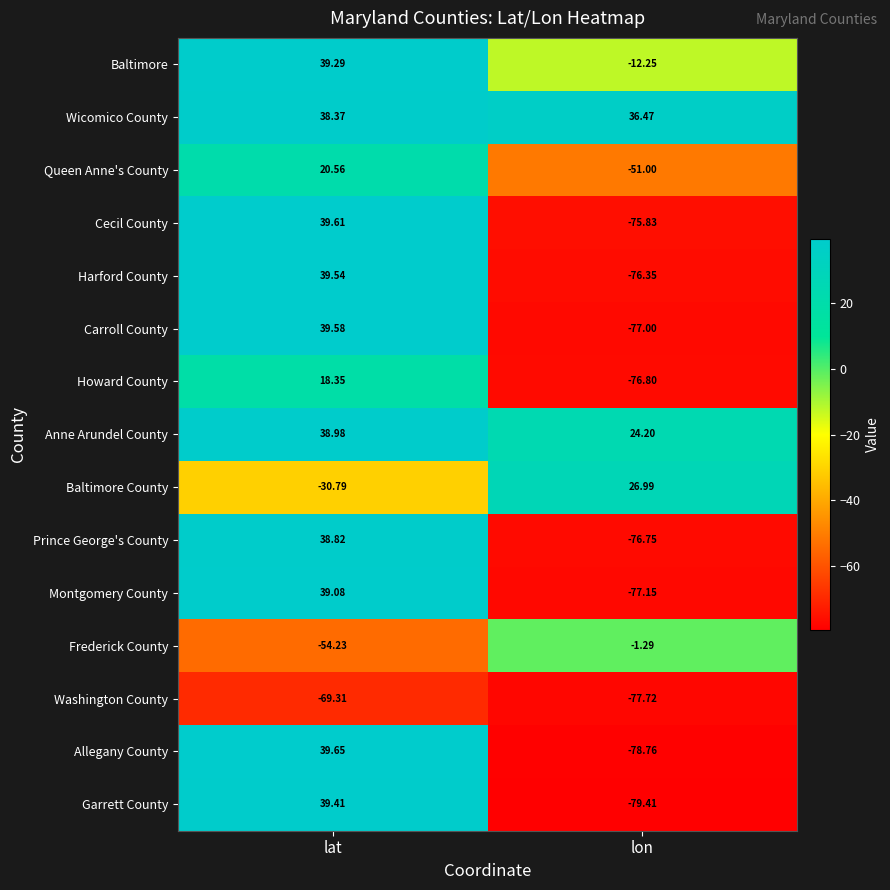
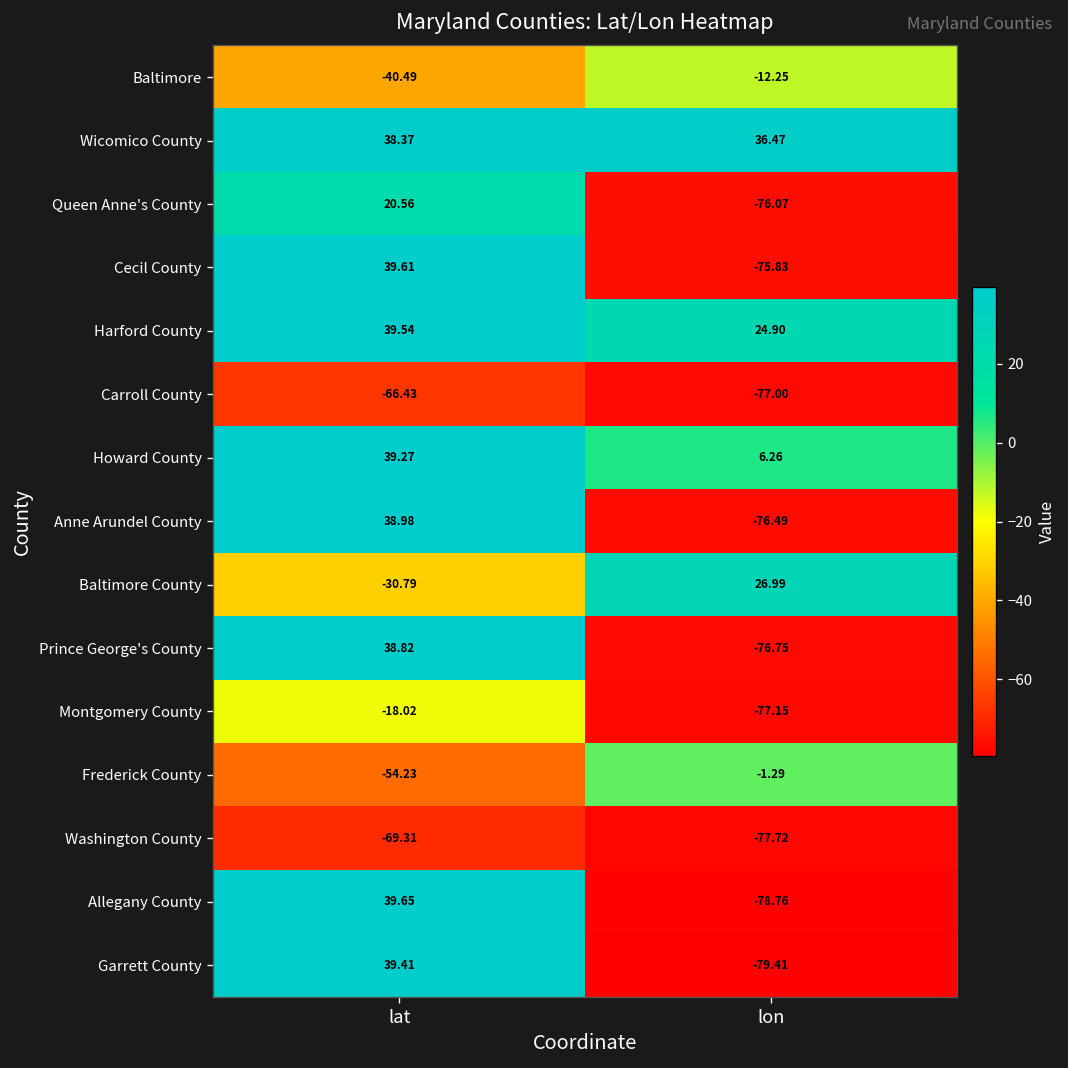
  {
    "Baltimore": {
-     "lat": 39.29,
+     "lat": -40.49,
      "lon": -12.25
    },
    "Wicomico County": {
      "lat": 38.37,
      "lon": 36.47
    },
    "Queen Anne's County": {
      "lat": 20.56,
-     "lon": -51.00
+     "lon": -76.07
    },
    "Cecil County": {
      "lat": 39.61,
      "lon": -75.83
    },
    "Harford County": {
      "lat": 39.54,
-     "lon": -76.35
+     "lon": 24.90
    },
    "Carroll County": {
-     "lat": 39.58,
+     "lat": -66.43,
      "lon": -77.00
    },
    "Howard County": {
-     "lat": 18.35,
-     "lon": -76.80
+     "lat": 39.27,
+     "lon": 6.26
    },
    "Anne Arundel County": {
      "lat": 38.98,
-     "lon": 24.20
+     "lon": -76.49
    },
    "Baltimore County": {
      "lat": -30.79,
      "lon": 26.99
    },
    "Prince George's County": {
      "lat": 38.82,
      "lon": -76.75
    },
    "Montgomery County": {
-     "lat": 39.08,
+     "lat": -18.02,
      "lon": -77.15
    },
    "Frederick County": {
      "lat": -54.23,
      "lon": -1.29
    },
    "Washington County": {
      "lat": -69.31,
      "lon": -77.72
    },
    "Allegany County": {
      "lat": 39.65,
      "lon": -78.76
    },
    "Garrett County": {
      "lat": 39.41,
      "lon": -79.41
    }
  }
